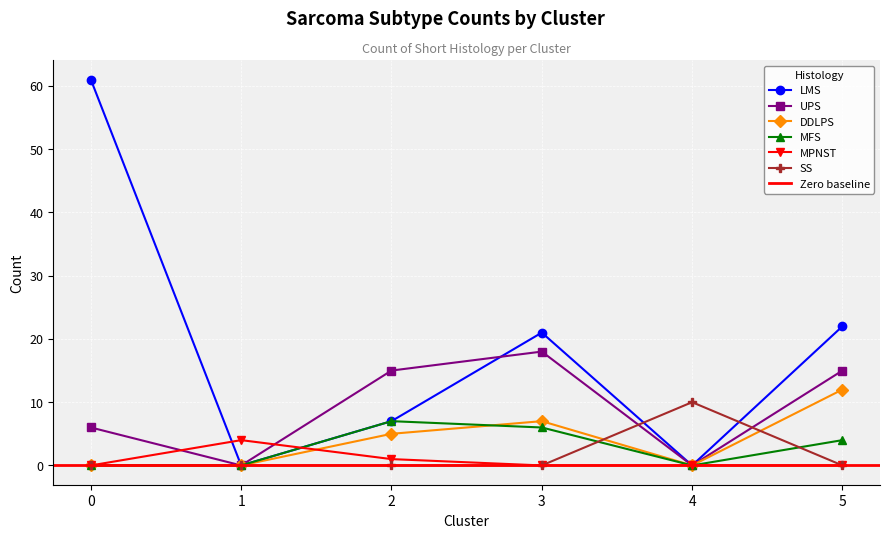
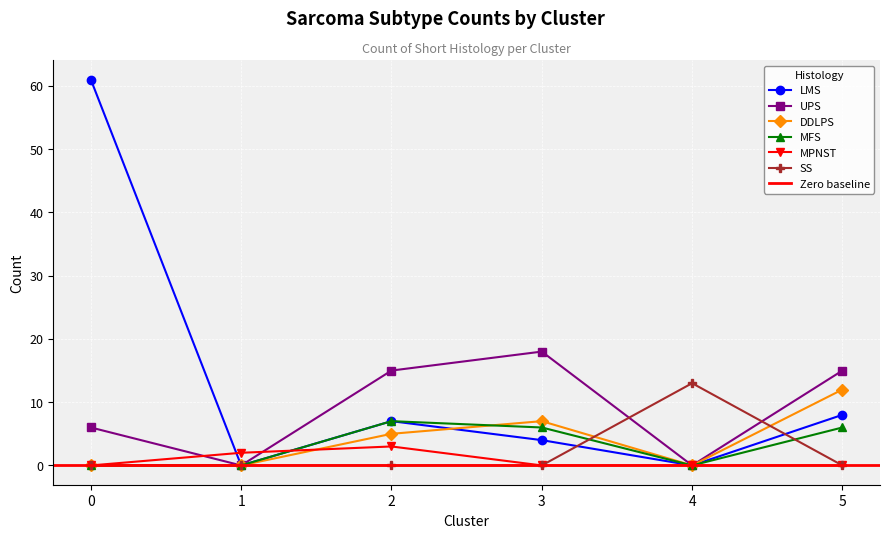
  {
    "LMS": {
      "0": 61,
-     "3": 21,
-     "5": 22
+     "3": 4,
+     "5": 8
    },
    "UPS": {
      "0": 6,
      "2": 15,
      "3": 18,
      "5": 15
    },
    "DDLPS": {
      "2": 5,
      "3": 7,
      "5": 12
    },
    "MFS": {
      "3": 6,
-     "5": 4
+     "5": 6
    },
    "MPNST": {
-     "1": 4,
-     "2": 1
+     "1": 2,
+     "2": 3
    },
    "SS": {
      "2": 0,
-     "4": 10
+     "4": 13
    }
  }
